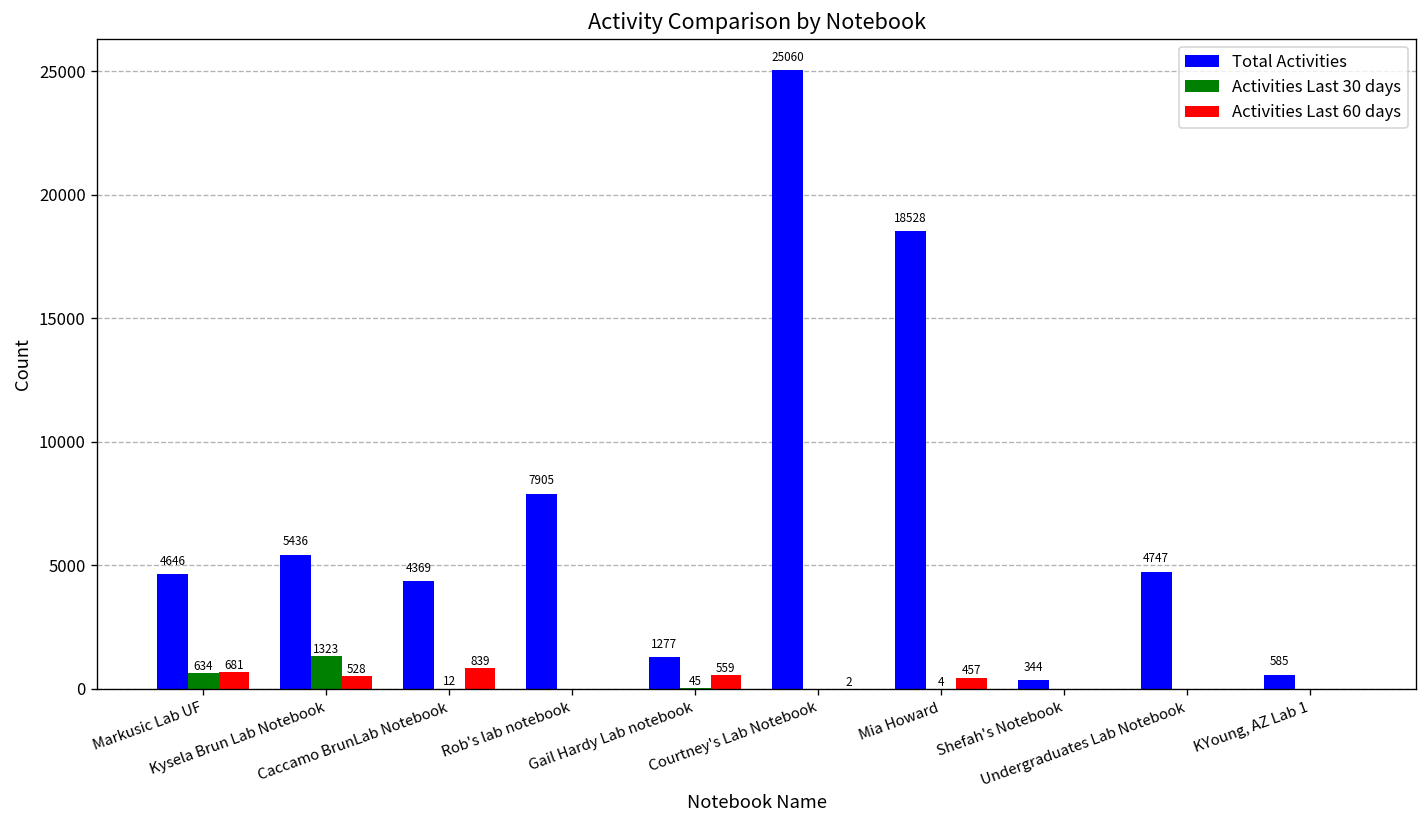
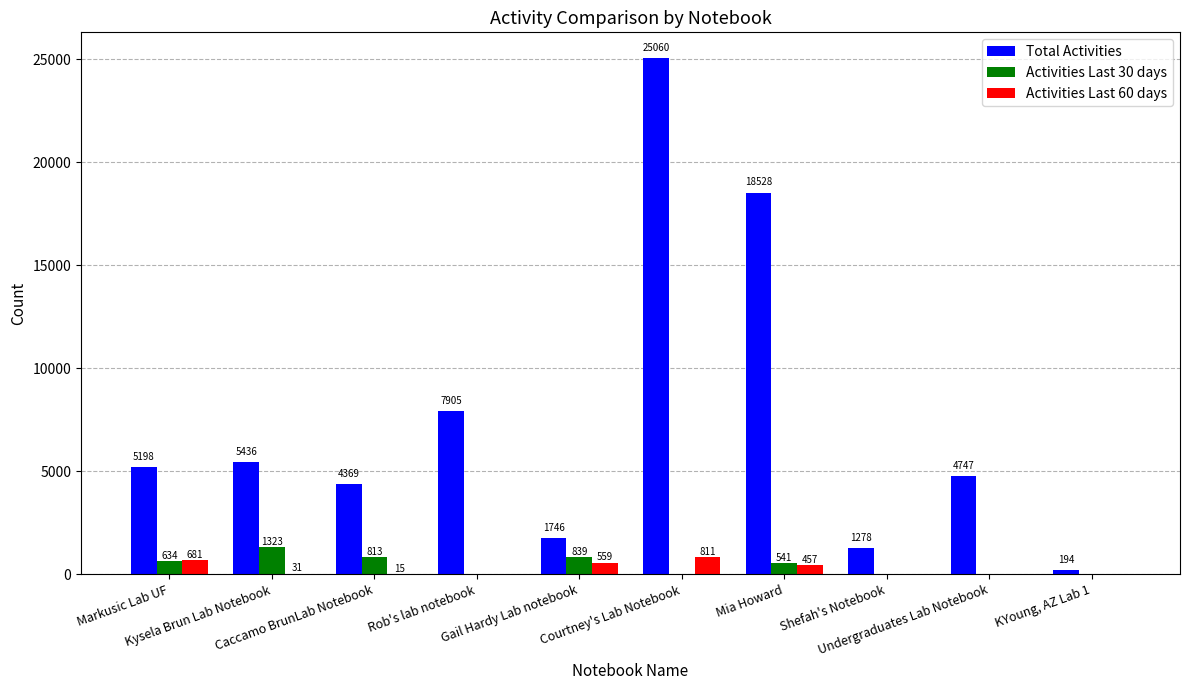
  {
    "Total Activities": {
-     "Markusic Lab UF": 4646,
+     "Markusic Lab UF": 5198,
      "Kysela Brun Lab Notebook": 5436,
      "Caccamo BrunLab Notebook": 4369,
      "Rob's lab notebook": 7905,
-     "Gail Hardy Lab notebook": 1277,
+     "Gail Hardy Lab notebook": 1746,
      "Courtney's Lab Notebook": 25060,
      "Mia Howard": 18528,
-     "Shefah's Notebook": 344,
+     "Shefah's Notebook": 1278,
      "Undergraduates Lab Notebook": 4747,
-     "KYoung, AZ Lab 1": 585
+     "KYoung, AZ Lab 1": 194
    },
    "Activities Last 30 days": {
      "Markusic Lab UF": 634,
      "Kysela Brun Lab Notebook": 1323,
-     "Caccamo BrunLab Notebook": 12,
-     "Gail Hardy Lab notebook": 45,
-     "Mia Howard": 4
+     "Caccamo BrunLab Notebook": 813,
+     "Gail Hardy Lab notebook": 839,
+     "Mia Howard": 541
    },
    "Activities Last 60 days": {
      "Markusic Lab UF": 681,
-     "Kysela Brun Lab Notebook": 528,
-     "Caccamo BrunLab Notebook": 839,
+     "Kysela Brun Lab Notebook": 31,
+     "Caccamo BrunLab Notebook": 15,
      "Gail Hardy Lab notebook": 559,
-     "Courtney's Lab Notebook": 2,
+     "Courtney's Lab Notebook": 811,
      "Mia Howard": 457
    }
  }
